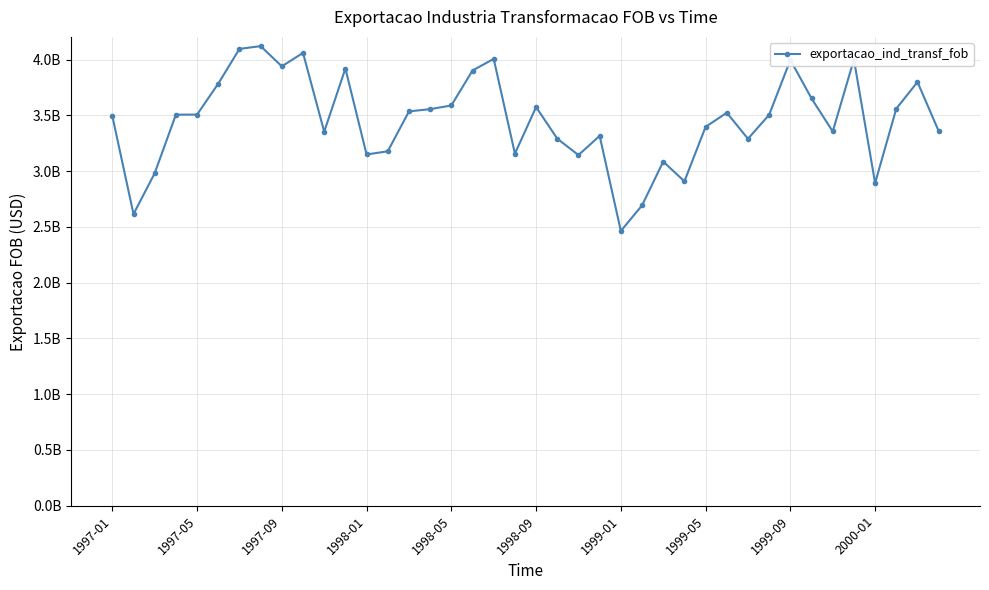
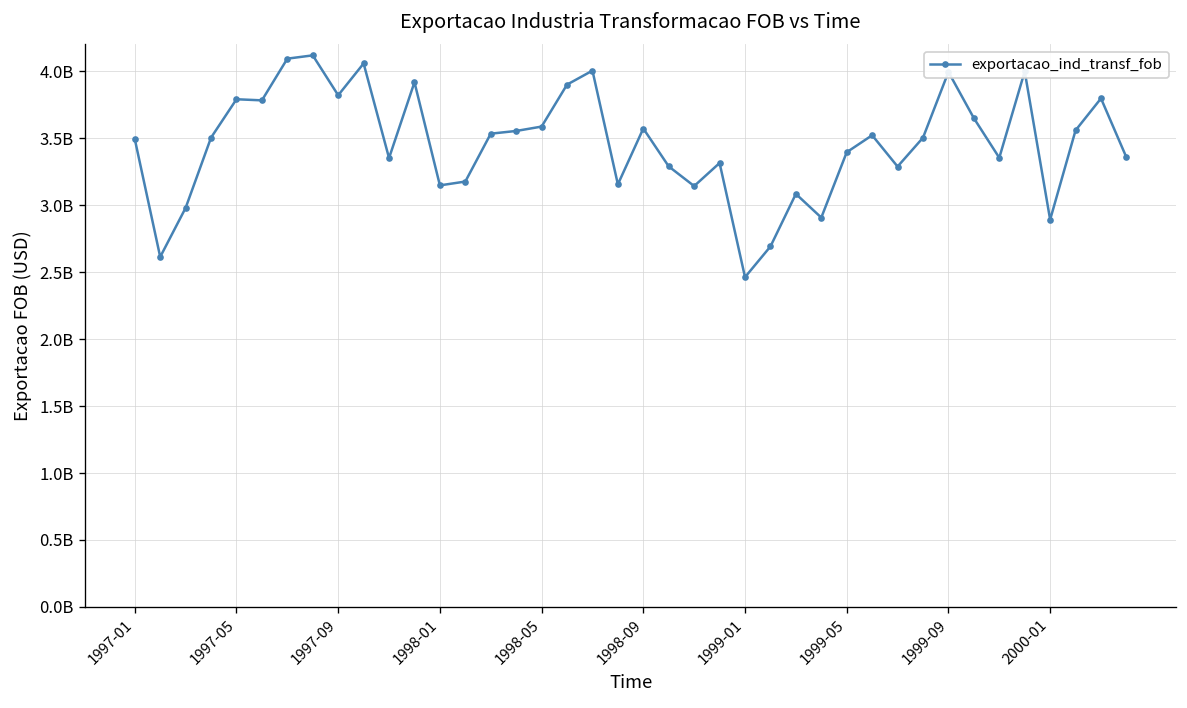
  {
    "1997-01": 3490000000,
-   "1997-05": 3510000000,
-   "1997-09": 3940000000,
+   "1997-05": 3790000000,
+   "1997-09": 3820000000,
    "1998-01": 3150000000,
    "1998-05": 3590000000,
    "1998-09": 3570000000,
    "1999-01": 2460000000,
    "1999-05": 3400000000,
    "2000-01": 2890000000
  }
